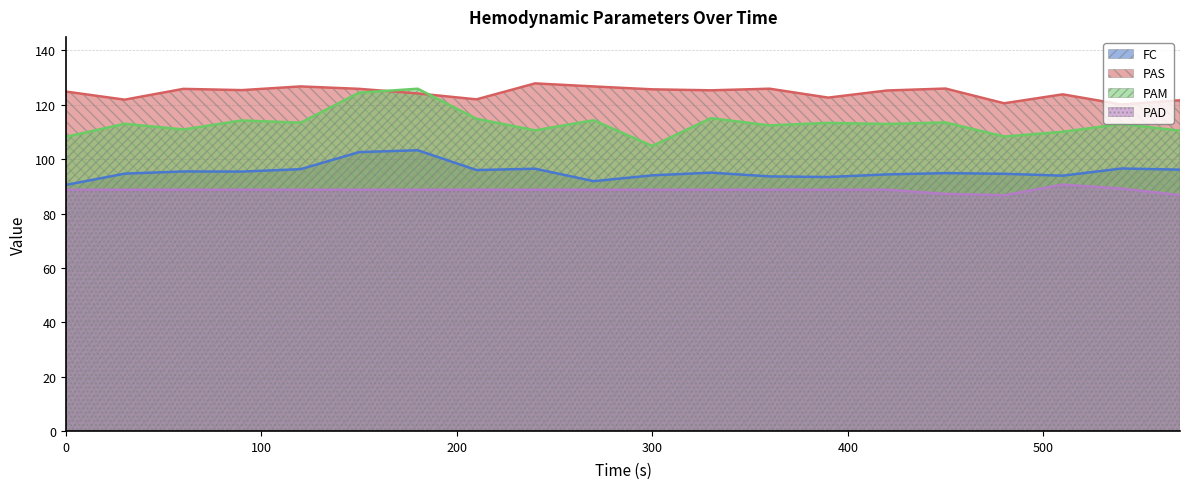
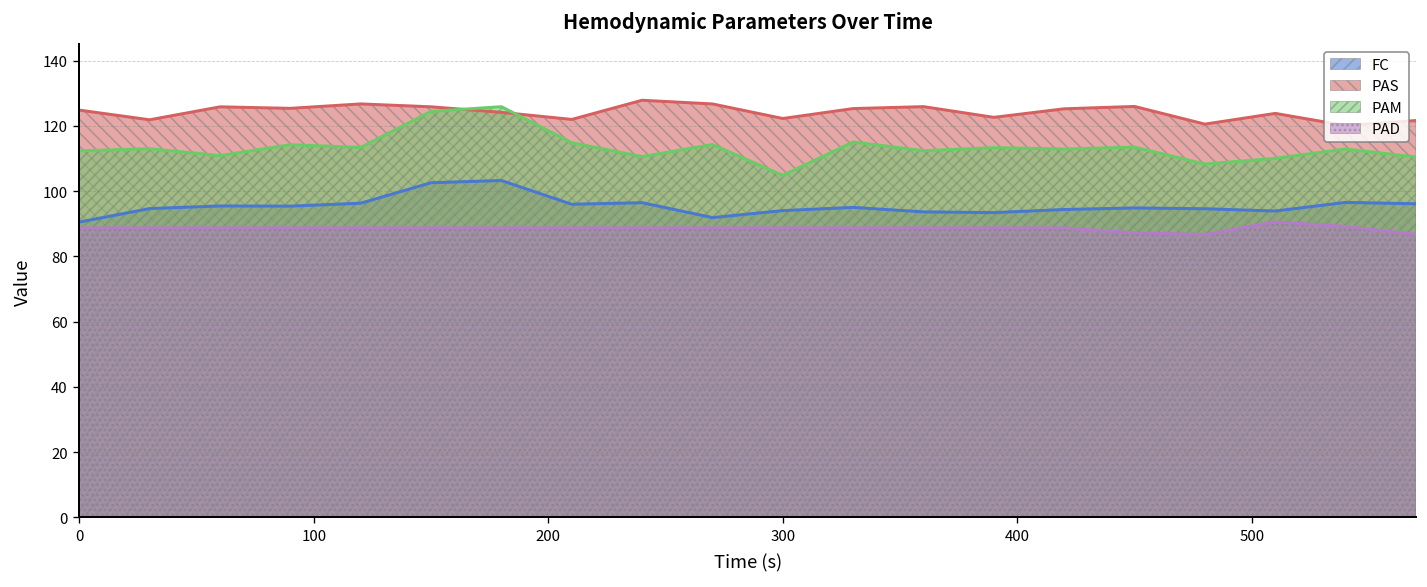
  {
    "FC": {
      "0": 91,
      "300": 94
    },
    "PAS": {
      "0": 125,
-     "300": 126
+     "300": 122
    },
    "PAM": {
-     "0": 108,
+     "0": 112,
      "300": 105
    },
    "PAD": {
      "0": 89,
      "300": 89
    }
  }
